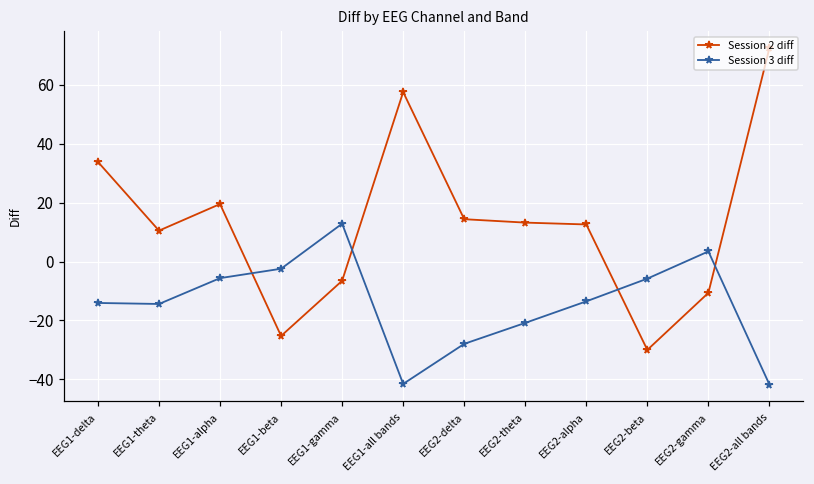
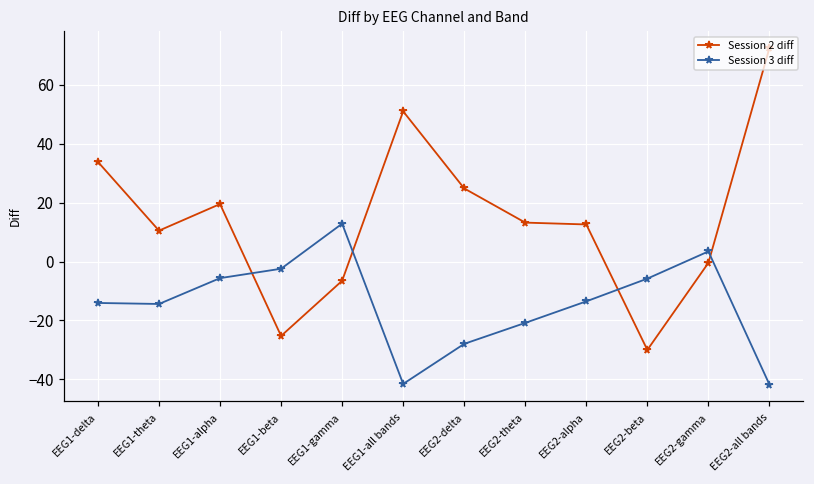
  {
    "Session 2 diff": {
      "EEG1-delta": 34,
      "EEG1-theta": 10,
      "EEG1-alpha": 19,
      "EEG1-beta": -25,
      "EEG1-gamma": -7,
-     "EEG1-all bands": 57,
-     "EEG2-delta": 14,
+     "EEG1-all bands": 51,
+     "EEG2-delta": 25,
      "EEG2-theta": 13,
      "EEG2-alpha": 13,
      "EEG2-beta": -30,
-     "EEG2-gamma": -11
+     "EEG2-gamma": 0
    },
    "Session 3 diff": {
      "EEG1-delta": -14,
      "EEG1-theta": -14,
      "EEG1-alpha": -6,
      "EEG1-beta": -2,
      "EEG1-gamma": 13,
      "EEG1-all bands": -42,
      "EEG2-delta": -28,
      "EEG2-theta": -21,
      "EEG2-alpha": -14,
      "EEG2-beta": -6,
      "EEG2-gamma": 3,
      "EEG2-all bands": -42
    }
  }
